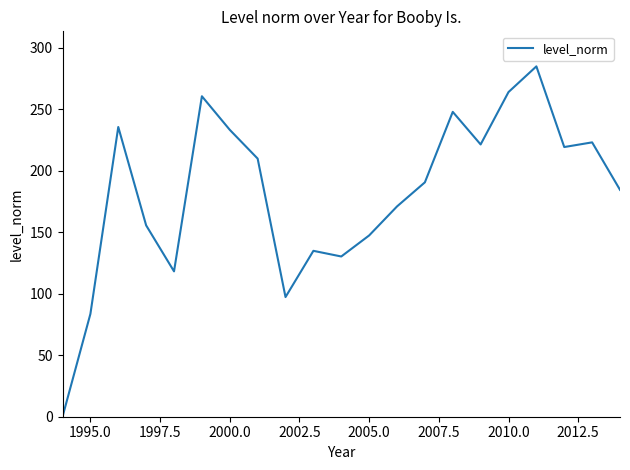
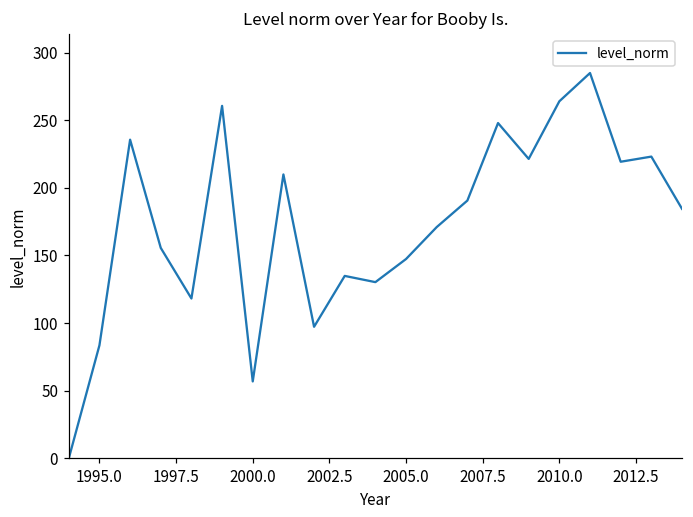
  {
    "1995.0": 84,
-   "2000.0": 233,
+   "2000.0": 57,
    "2005.0": 147,
    "2010.0": 264
  }
